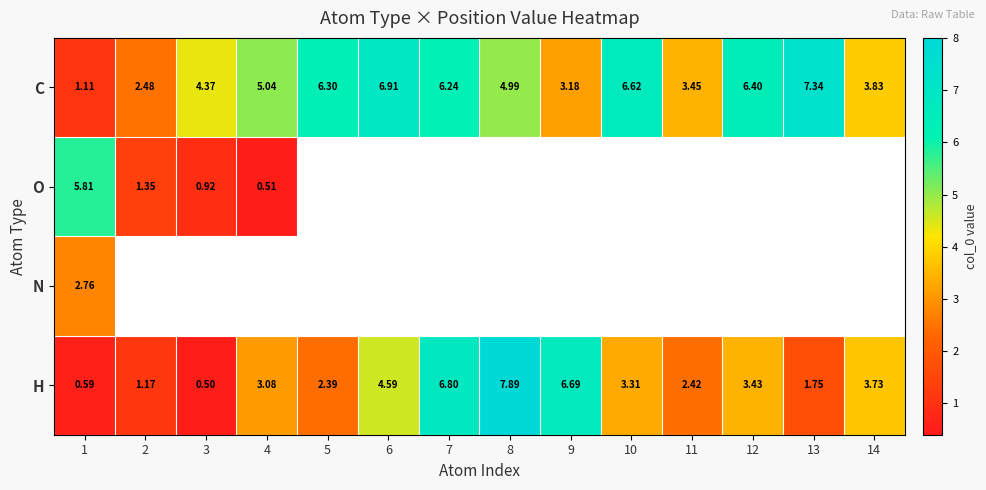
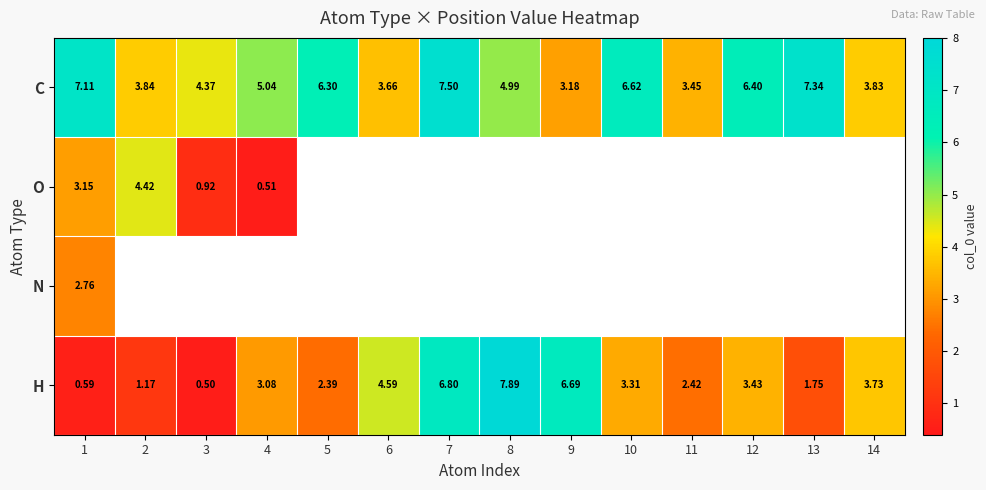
  {
    "C": {
-     "1": 1.11,
-     "2": 2.48,
+     "1": 7.11,
+     "2": 3.84,
      "3": 4.37,
      "4": 5.04,
      "5": 6.30,
-     "6": 6.91,
-     "7": 6.24,
+     "6": 3.66,
+     "7": 7.50,
      "8": 4.99,
      "9": 3.18,
      "10": 6.62,
      "11": 3.45,
      "12": 6.40,
      "13": 7.34,
      "14": 3.83
    },
    "O": {
-     "1": 5.81,
-     "2": 1.35,
+     "1": 3.15,
+     "2": 4.42,
      "3": 0.92,
      "4": 0.51
    },
    "N": {
      "1": 2.76
    },
    "H": {
      "1": 0.59,
      "2": 1.17,
      "3": 0.50,
      "4": 3.08,
      "5": 2.39,
      "6": 4.59,
      "7": 6.80,
      "8": 7.89,
      "9": 6.69,
      "10": 3.31,
      "11": 2.42,
      "12": 3.43,
      "13": 1.75,
      "14": 3.73
    }
  }
